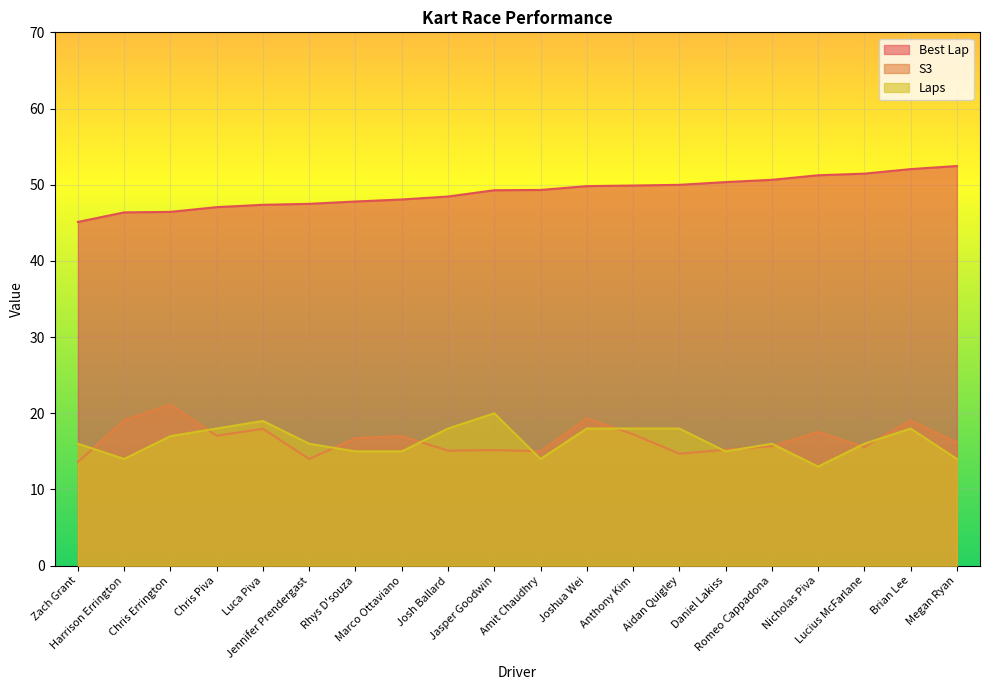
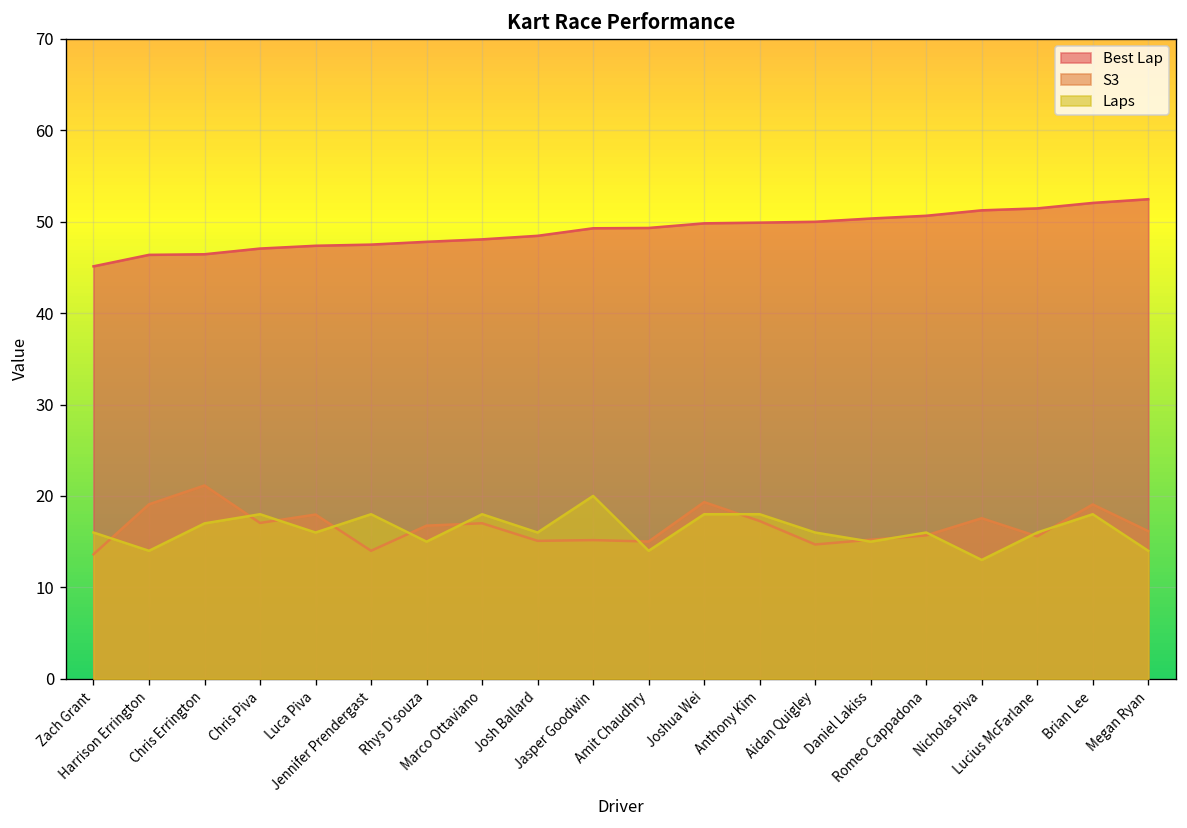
  {
    "Laps": {
      "Zach Grant": 16,
      "Harrison Errington": 14,
      "Chris Errington": 17,
      "Chris Piva": 18,
-     "Luca Piva": 19,
-     "Jennifer Prendergast": 16,
+     "Luca Piva": 16,
+     "Jennifer Prendergast": 18,
      "Rhys D'souza": 15,
-     "Marco Ottaviano": 15,
-     "Josh Ballard": 18,
+     "Marco Ottaviano": 18,
+     "Josh Ballard": 16,
      "Jasper Goodwin": 20,
      "Amit Chaudhry": 14,
      "Joshua Wei": 18,
      "Anthony Kim": 18,
-     "Aidan Quigley": 18,
+     "Aidan Quigley": 16,
      "Nicholas Piva": 13,
      "Lucius McFarlane": 16,
      "Brian Lee": 18,
      "Megan Ryan": 14
    }
  }
